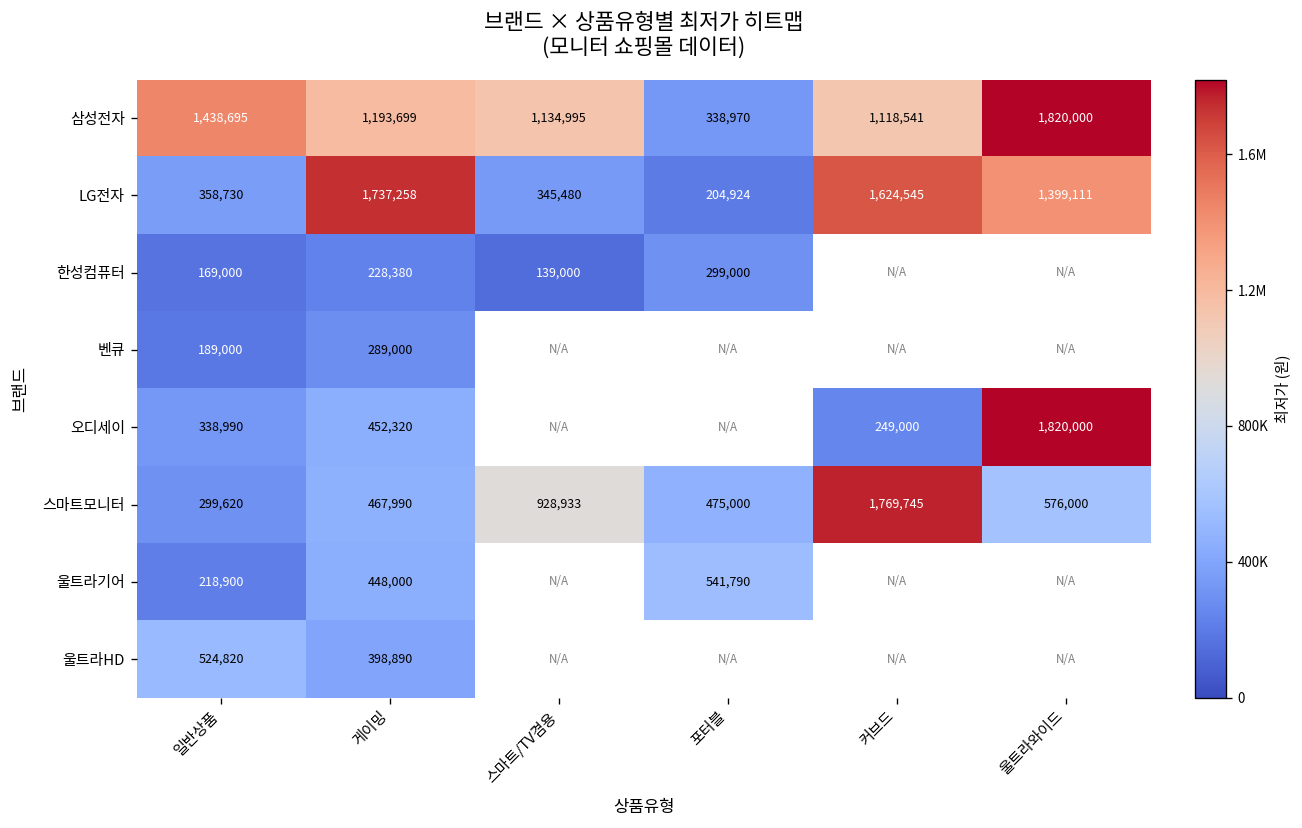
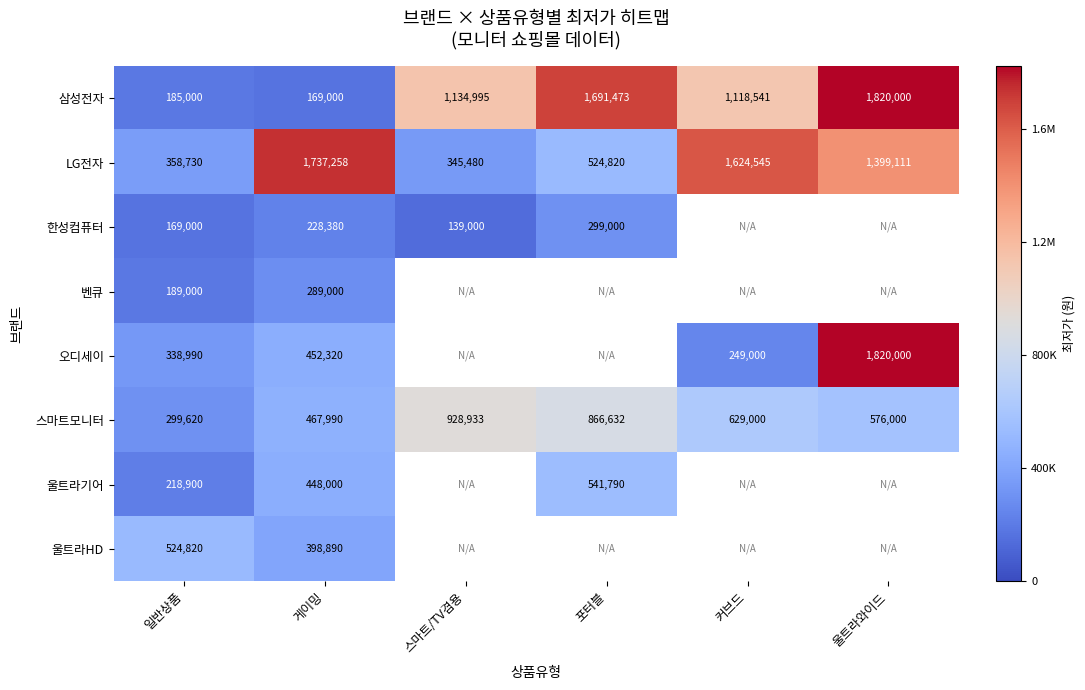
  {
    "삼성전자": {
-     "일반상품": "1,438,695",
-     "게이밍": "1,193,699",
+     "일반상품": "185,000",
+     "게이밍": "169,000",
      "스마트/TV겸용": "1,134,995",
-     "포터블": "338,970",
+     "포터블": "1,691,473",
      "커브드": "1,118,541",
      "울트라와이드": "1,820,000"
    },
    "LG전자": {
      "일반상품": "358,730",
      "게이밍": "1,737,258",
      "스마트/TV겸용": "345,480",
-     "포터블": "204,924",
+     "포터블": "524,820",
      "커브드": "1,624,545",
      "울트라와이드": "1,399,111"
    },
    "한성컴퓨터": {
      "일반상품": "169,000",
      "게이밍": "228,380",
      "스마트/TV겸용": "139,000",
      "포터블": "299,000"
    },
    "벤큐": {
      "일반상품": "189,000",
      "게이밍": "289,000"
    },
    "오디세이": {
      "일반상품": "338,990",
      "게이밍": "452,320",
      "커브드": "249,000",
      "울트라와이드": "1,820,000"
    },
    "스마트모니터": {
      "일반상품": "299,620",
      "게이밍": "467,990",
      "스마트/TV겸용": "928,933",
-     "포터블": "475,000",
-     "커브드": "1,769,745",
+     "포터블": "866,632",
+     "커브드": "629,000",
      "울트라와이드": "576,000"
    },
    "울트라기어": {
      "일반상품": "218,900",
      "게이밍": "448,000",
      "포터블": "541,790"
    },
    "울트라HD": {
      "일반상품": "524,820",
      "게이밍": "398,890"
    }
  }
